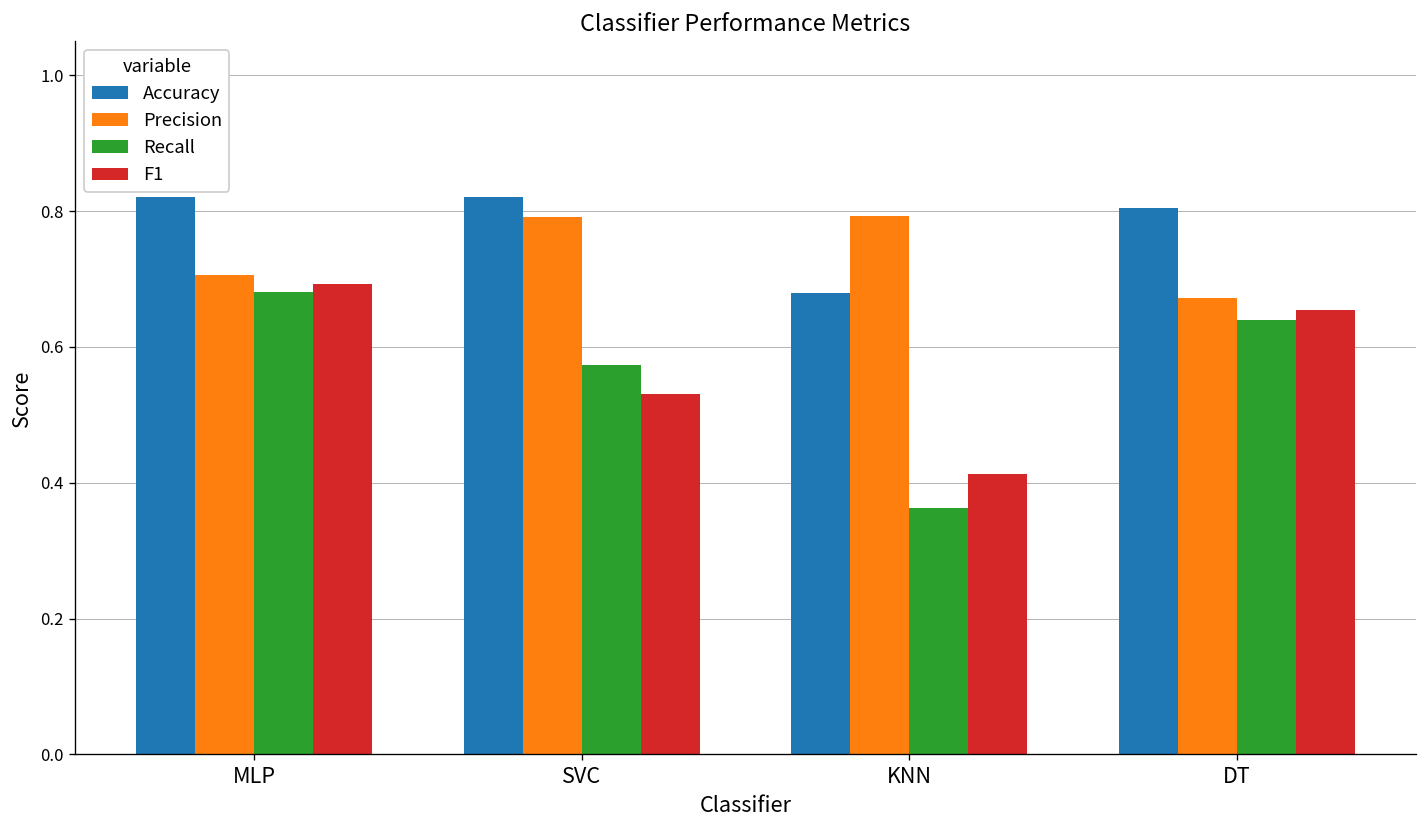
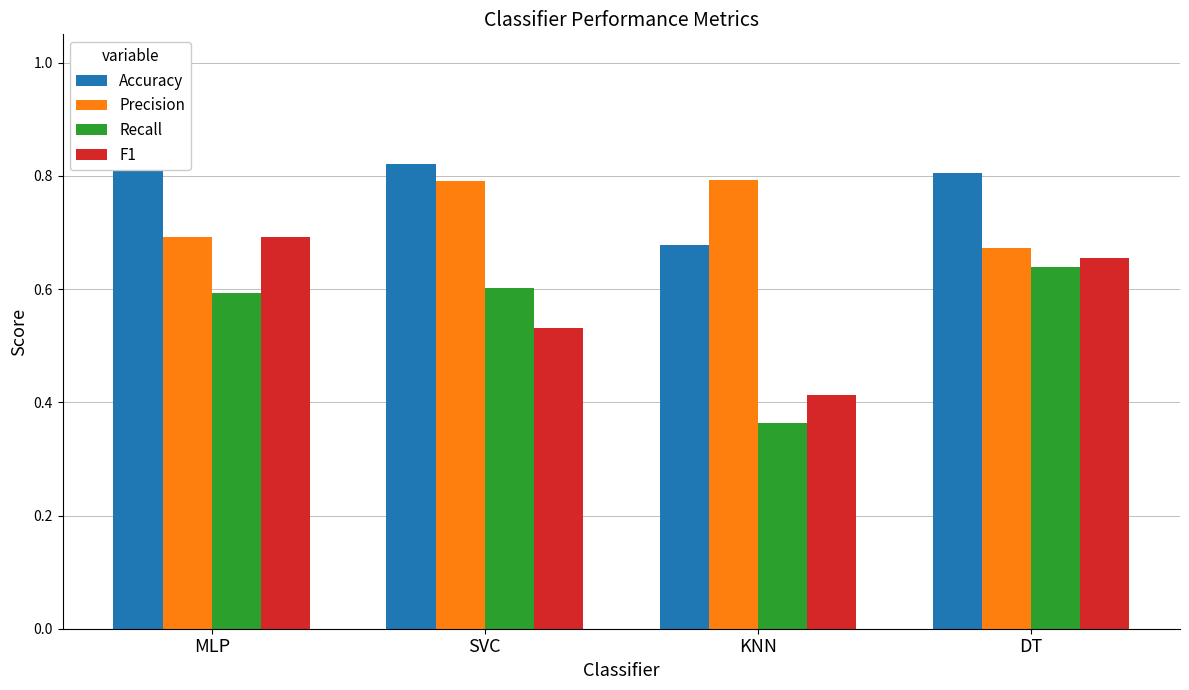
  {
    "Accuracy": {
      "SVC": 0.82,
      "KNN": 0.68,
      "DT": 0.80
    },
    "Precision": {
-     "MLP": 0.71,
+     "MLP": 0.69,
      "SVC": 0.79,
      "KNN": 0.79,
      "DT": 0.67
    },
    "Recall": {
-     "MLP": 0.68,
-     "SVC": 0.57,
+     "MLP": 0.59,
+     "SVC": 0.60,
      "KNN": 0.36,
      "DT": 0.64
    },
    "F1": {
      "MLP": 0.69,
      "SVC": 0.53,
      "KNN": 0.41,
      "DT": 0.65
    }
  }
